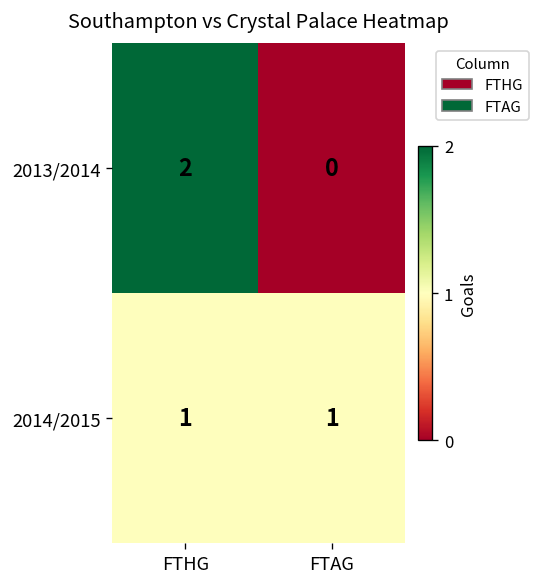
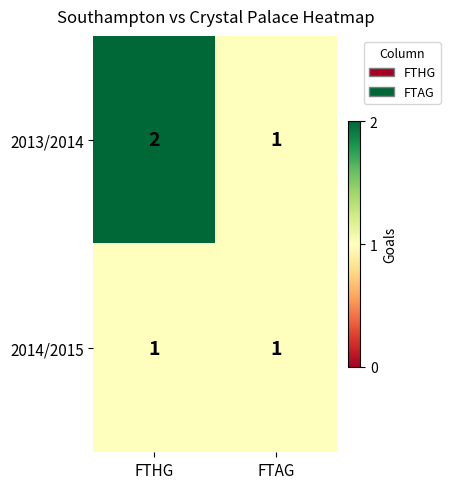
  {
    "2013/2014": {
      "FTHG": 2,
-     "FTAG": 0
+     "FTAG": 1
    },
    "2014/2015": {
      "FTHG": 1,
      "FTAG": 1
    }
  }
